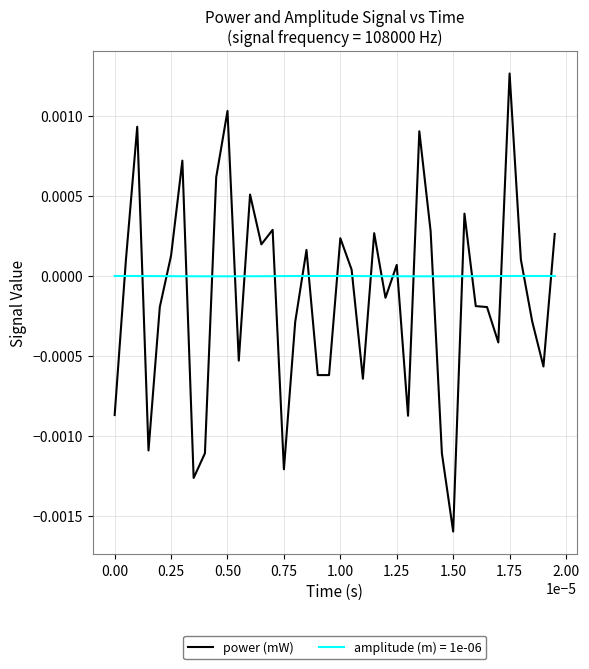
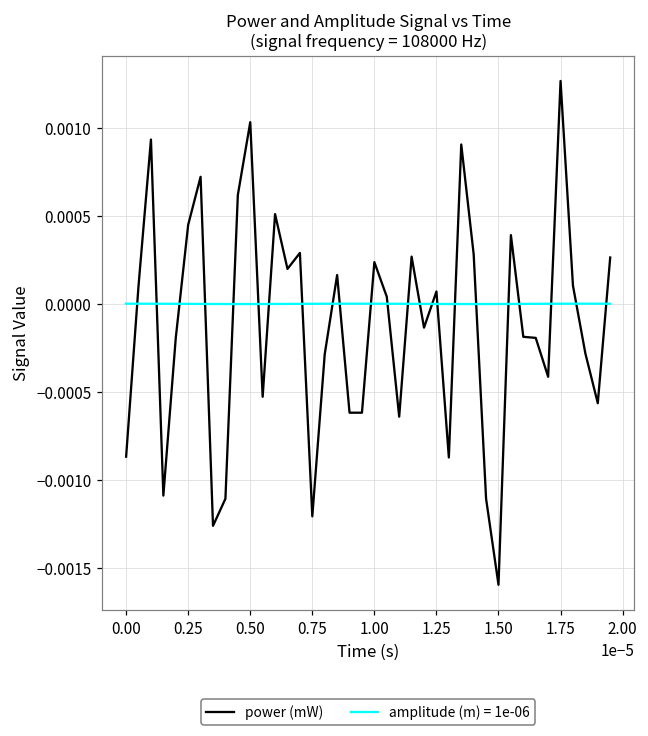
  {
    "power (mW)": {
      "0.00": -0.00087,
-     "0.25": 0.00013,
+     "0.25": 0.00045,
      "0.50": 0.00103,
      "0.75": -0.00121,
      "1.00": 0.00024,
      "1.25": 0.00007,
      "1.50": -0.00160,
      "1.75": 0.00127
    },
    "amplitude (m) = 1e-06": {
      "0.00": 0.00000,
      "0.25": 0.00000,
      "0.50": 0.00000,
      "0.75": 0.00000,
      "1.00": 0.00000,
      "1.25": 0.00000,
      "1.50": 0.00000,
      "1.75": 0.00000
    }
  }
